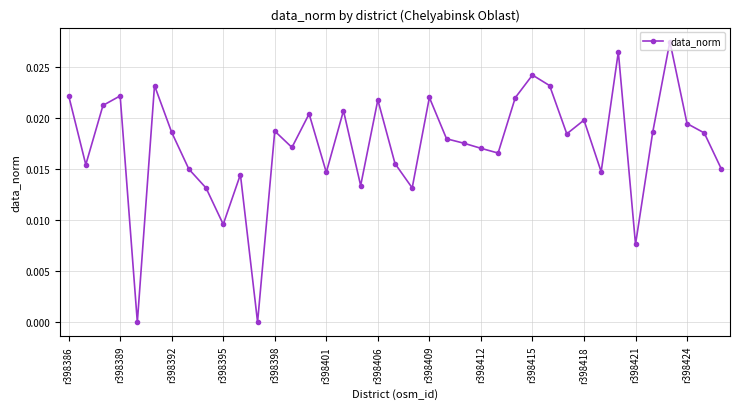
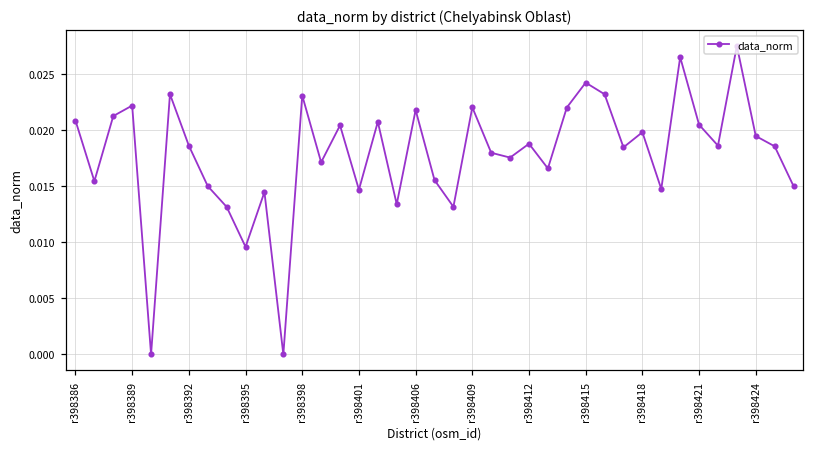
  {
-   "r398386": 0.0222,
+   "r398386": 0.0208,
    "r398389": 0.0222,
    "r398392": 0.0186,
    "r398395": 0.0096,
-   "r398398": 0.0187,
+   "r398398": 0.0231,
    "r398401": 0.0147,
    "r398406": 0.0218,
    "r398409": 0.0220,
-   "r398412": 0.0170,
+   "r398412": 0.0188,
    "r398415": 0.0242,
    "r398418": 0.0198,
-   "r398421": 0.0076,
+   "r398421": 0.0205,
    "r398424": 0.0194
  }
